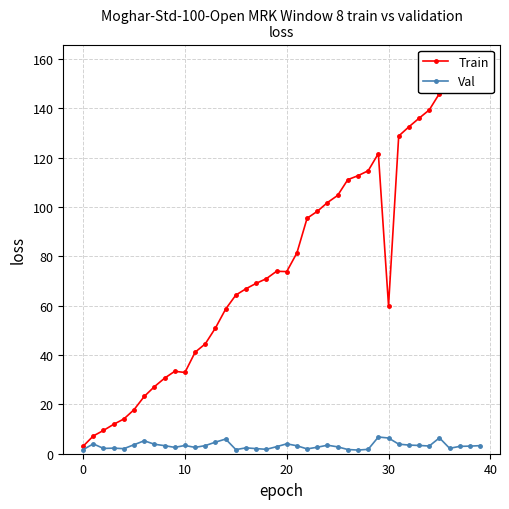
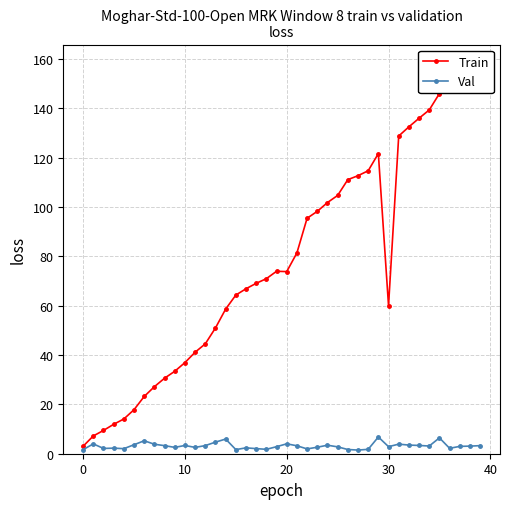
  {
    "Train": {
      "0": 3,
-     "10": 33,
+     "10": 37,
      "20": 74,
      "30": 60
    },
    "Val": {
      "0": 2,
      "10": 3,
      "20": 4,
-     "30": 6
+     "30": 3
    }
  }
